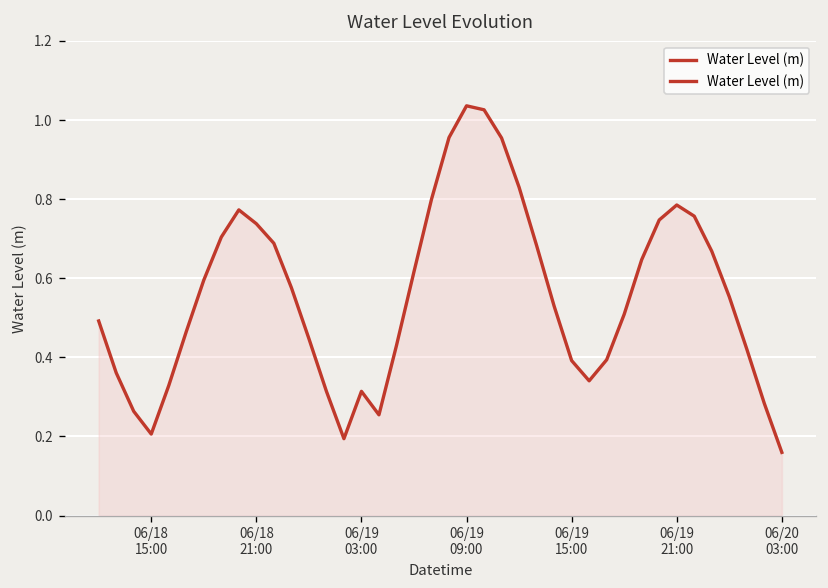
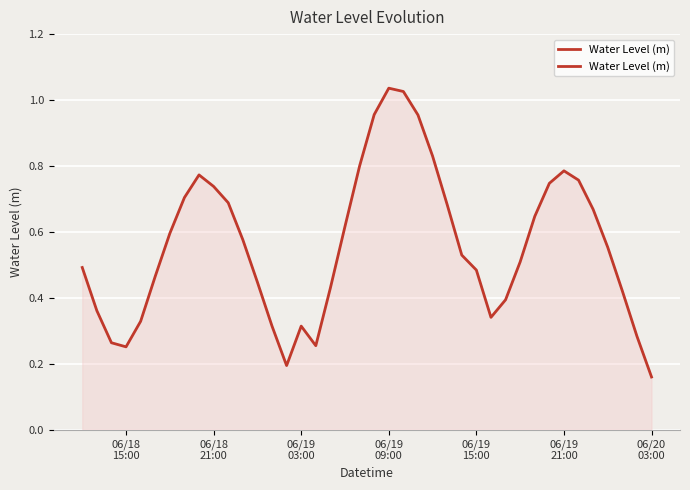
  {
-   "06/18 15:00": 0.21,
+   "06/18 15:00": 0.25,
    "06/18 21:00": 0.74,
    "06/19 03:00": 0.31,
    "06/19 09:00": 1.04,
-   "06/19 15:00": 0.39,
+   "06/19 15:00": 0.48,
    "06/19 21:00": 0.79,
    "06/20 03:00": 0.16
  }
